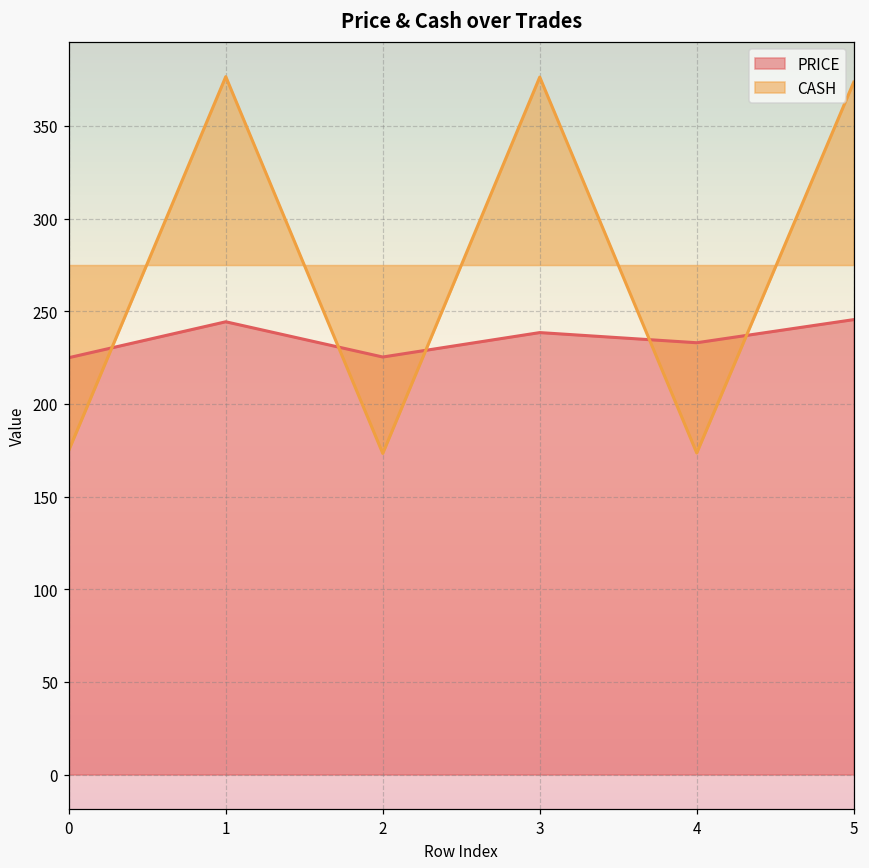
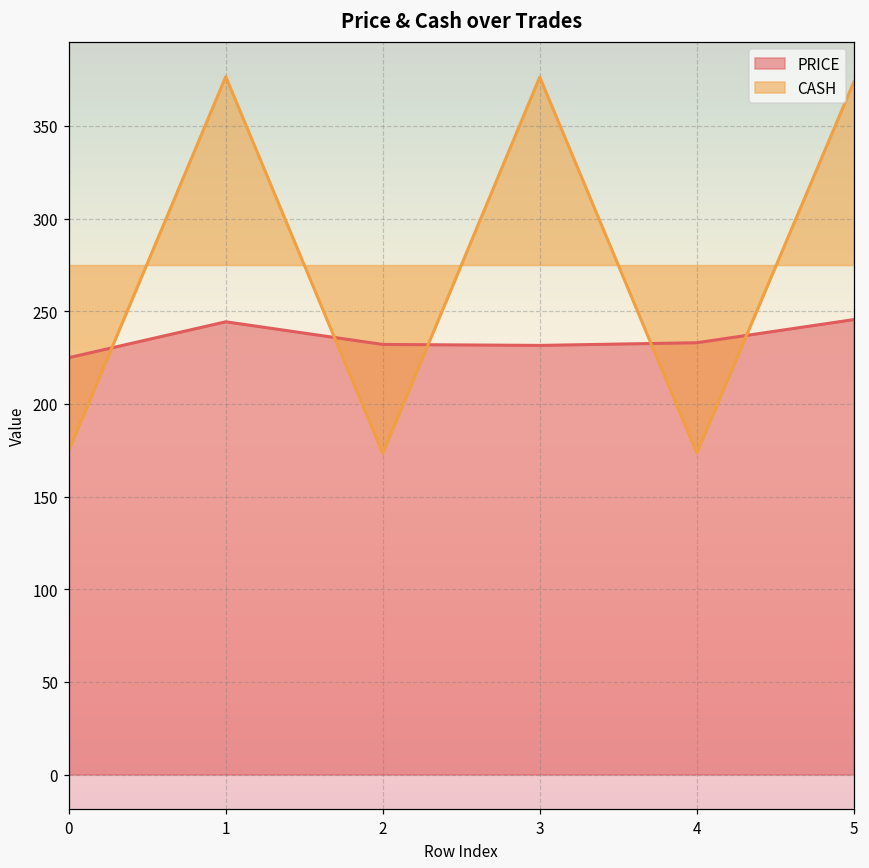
  {
    "PRICE": {
      "0": 225,
      "1": 244,
-     "2": 225,
-     "3": 238,
+     "2": 232,
+     "3": 232,
      "4": 233,
      "5": 245
    }
  }
